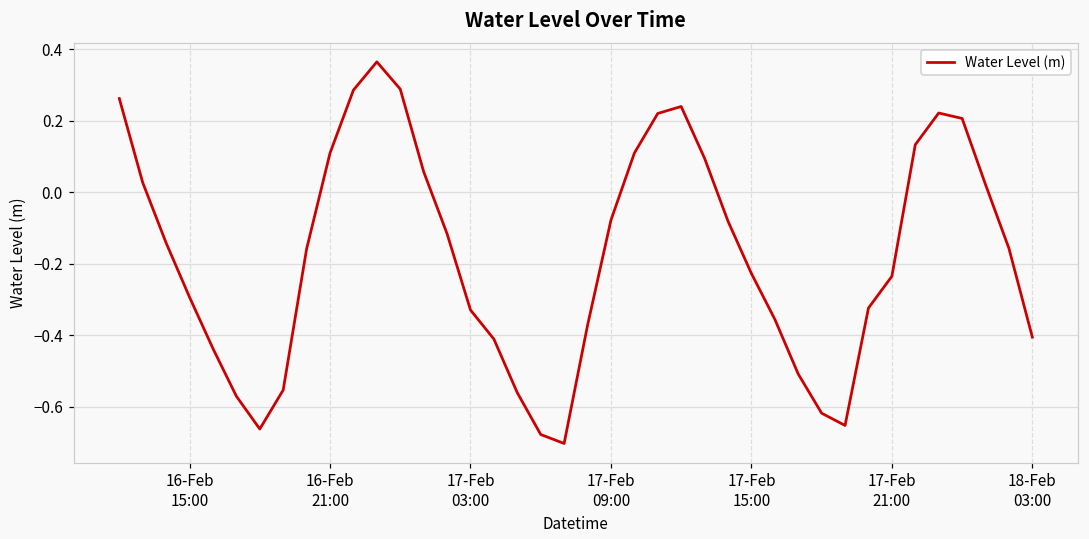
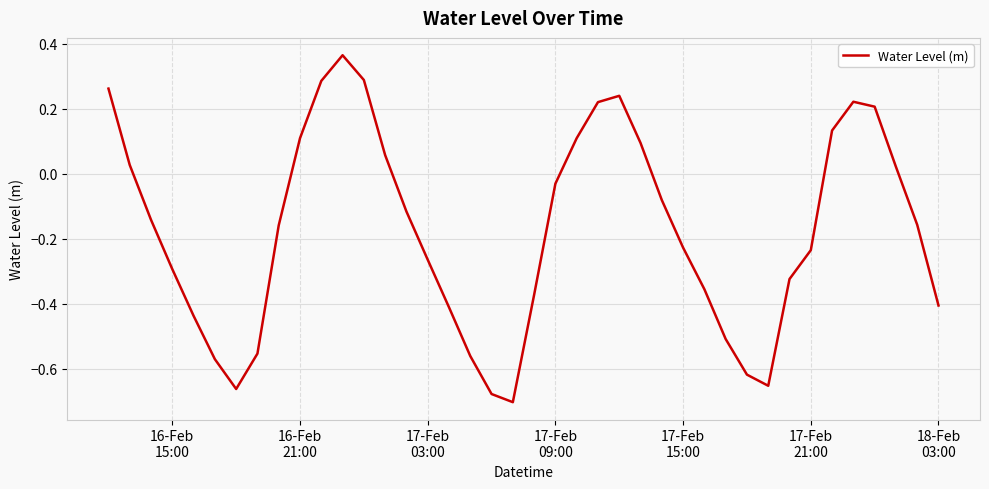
  {
    "16-Feb 15:00": -0.29,
    "16-Feb 21:00": 0.11,
-   "17-Feb 03:00": -0.33,
-   "17-Feb 09:00": -0.08,
+   "17-Feb 03:00": -0.26,
+   "17-Feb 09:00": -0.03,
    "17-Feb 15:00": -0.23,
    "17-Feb 21:00": -0.24,
    "18-Feb 03:00": -0.41
  }
